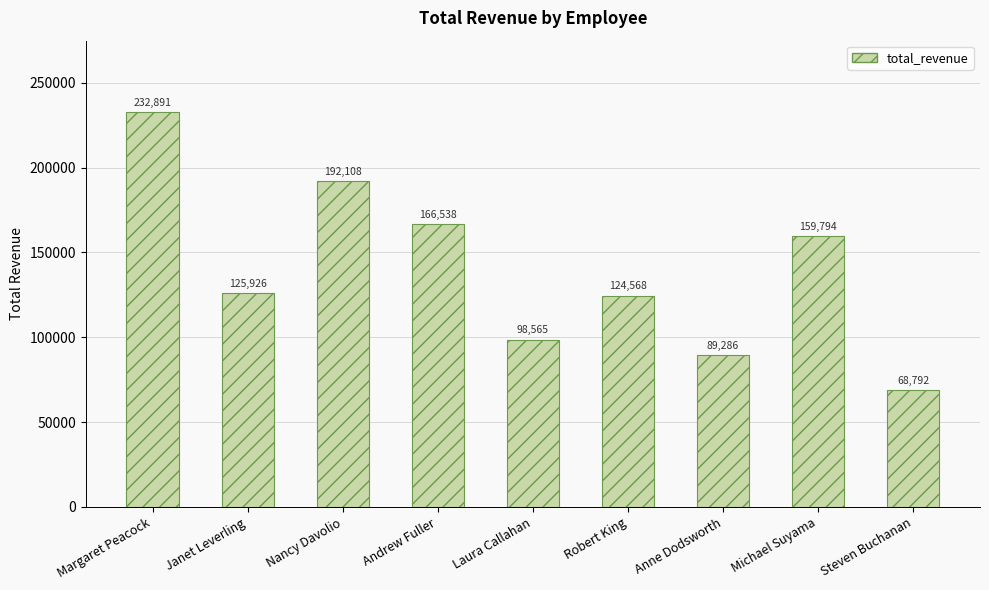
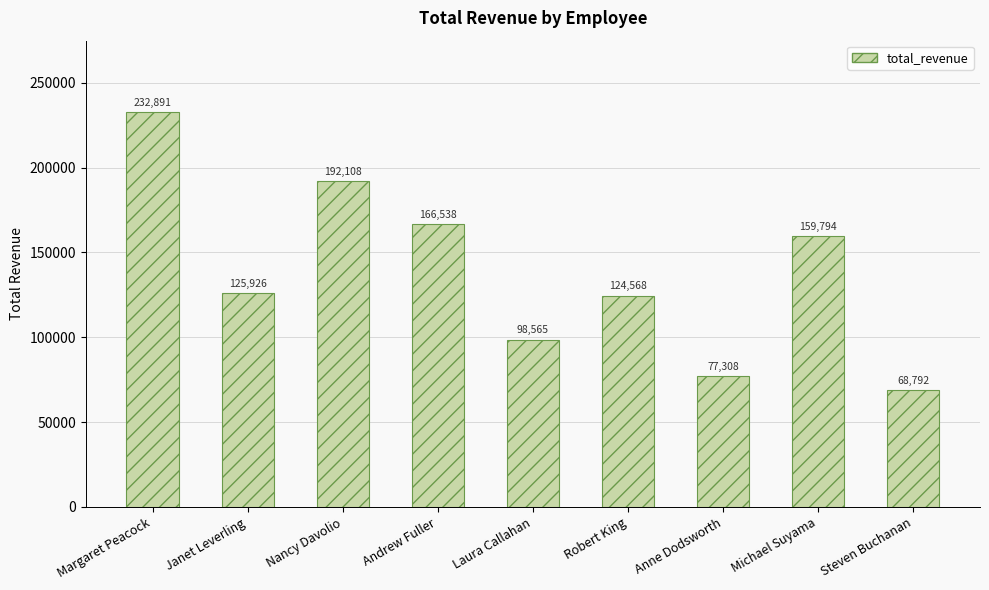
  {
    "Margaret Peacock": "232,891",
    "Janet Leverling": "125,926",
    "Nancy Davolio": "192,108",
    "Andrew Fuller": "166,538",
    "Laura Callahan": "98,565",
    "Robert King": "124,568",
-   "Anne Dodsworth": "89,286",
+   "Anne Dodsworth": "77,308",
    "Michael Suyama": "159,794",
    "Steven Buchanan": "68,792"
  }
